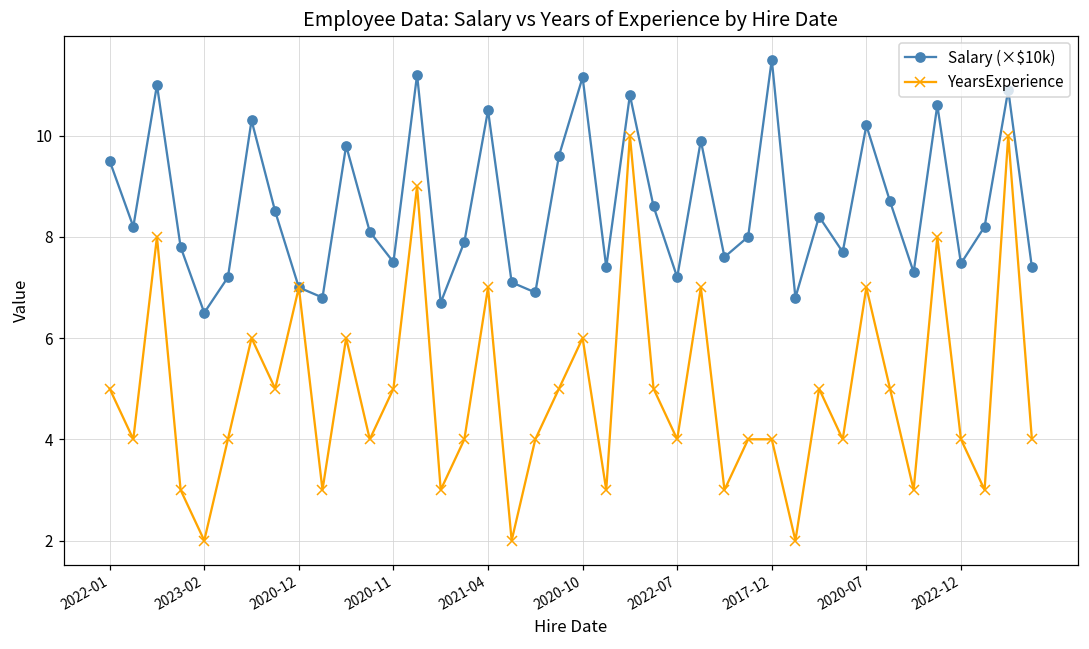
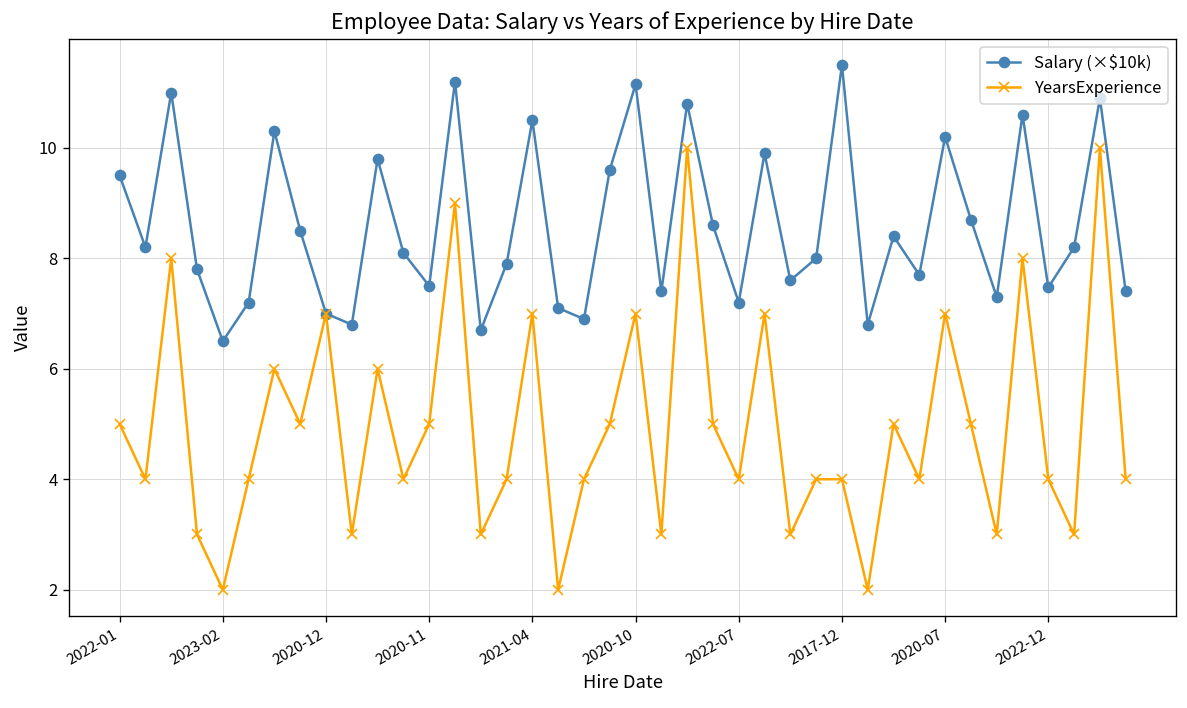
  {
    "Salary (×$10k)": {
      "2022-01": 9.5,
      "2020-11": 7.5,
      "2021-04": 10.5,
      "2020-10": 11.2,
      "2022-07": 7.2,
      "2017-12": 11.5,
      "2020-07": 10.2,
      "2022-12": 7.5
    },
    "YearsExperience": {
      "2022-01": 5,
      "2020-11": 5,
      "2021-04": 7,
-     "2020-10": 6,
+     "2020-10": 7,
      "2022-07": 4,
      "2017-12": 4,
      "2020-07": 7,
      "2022-12": 4
    }
  }
